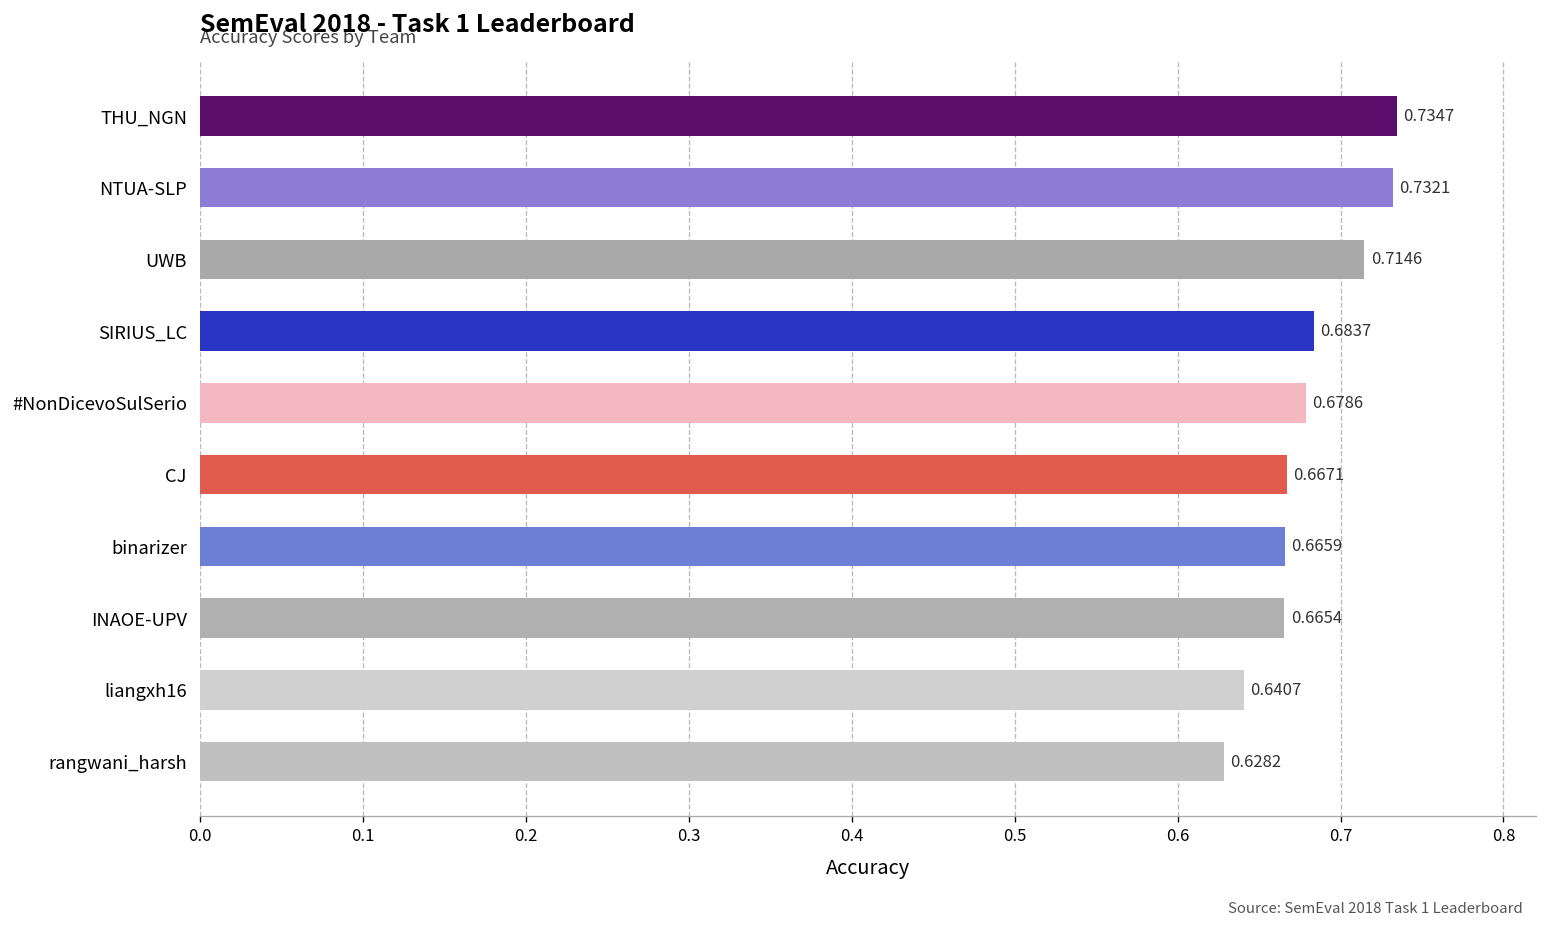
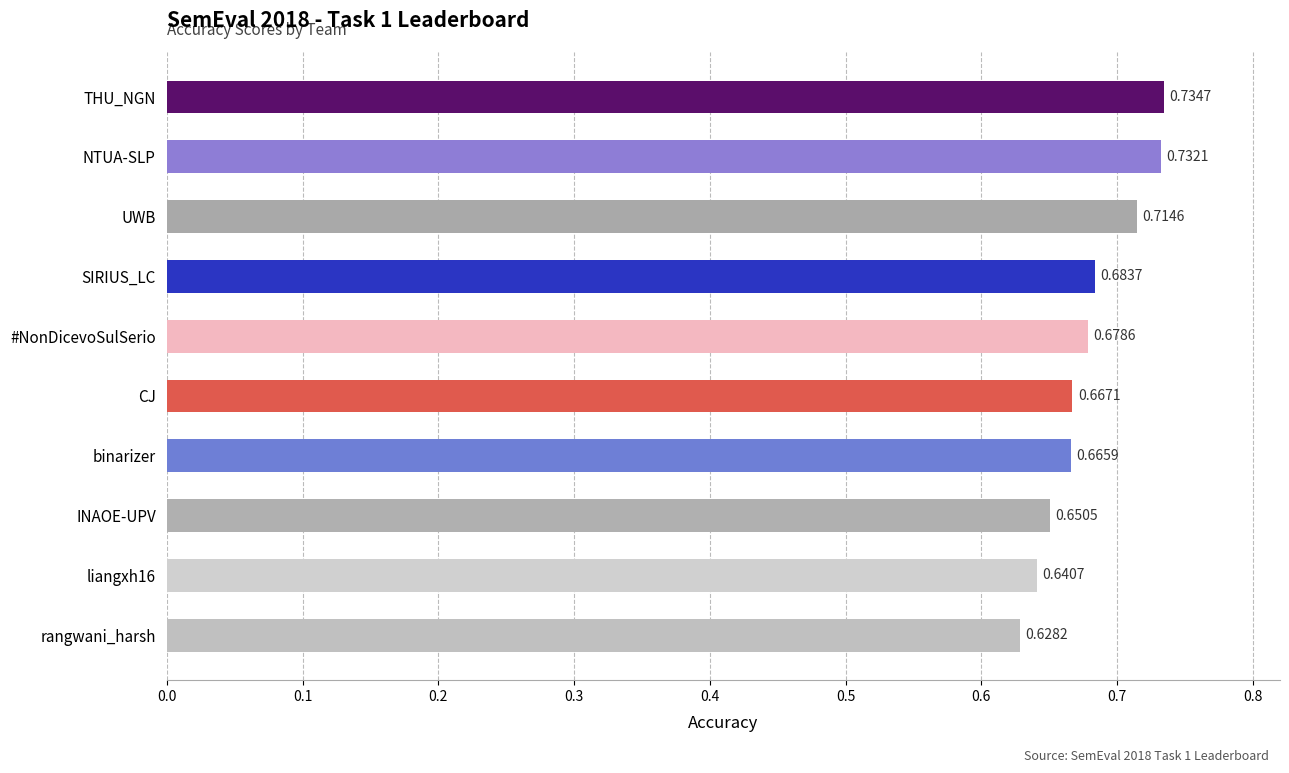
  {
    "THU_NGN": 0.7347,
    "NTUA-SLP": 0.7321,
    "UWB": 0.7146,
    "SIRIUS_LC": 0.6837,
    "#NonDicevoSulSerio": 0.6786,
    "CJ": 0.6671,
    "binarizer": 0.6659,
-   "INAOE-UPV": 0.6654,
+   "INAOE-UPV": 0.6505,
    "liangxh16": 0.6407,
    "rangwani_harsh": 0.6282
  }
